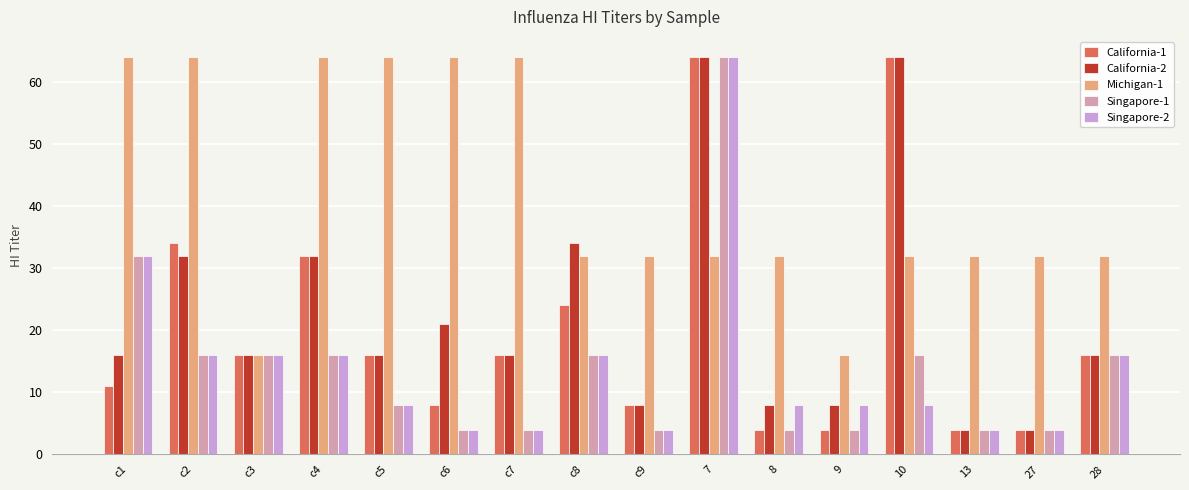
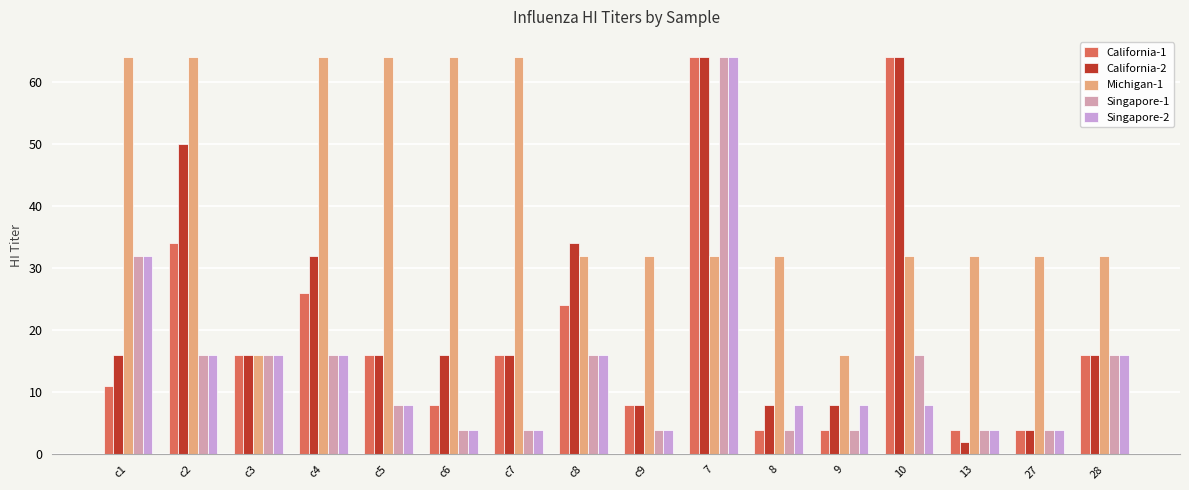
  {
    "California-1": {
      "c1": 11,
      "c2": 34,
      "c3": 16,
-     "c4": 32,
+     "c4": 26,
      "c5": 16,
      "c6": 8,
      "c7": 16,
      "c8": 24,
      "c9": 8,
      "7": 64,
      "8": 4,
      "9": 4,
      "10": 64,
      "13": 4,
      "27": 4,
      "28": 16
    },
    "California-2": {
      "c1": 16,
-     "c2": 32,
+     "c2": 50,
      "c3": 16,
      "c4": 32,
      "c5": 16,
-     "c6": 21,
+     "c6": 16,
      "c7": 16,
      "c8": 34,
      "c9": 8,
      "7": 64,
      "8": 8,
      "9": 8,
      "10": 64,
-     "13": 4,
+     "13": 2,
      "27": 4,
      "28": 16
    }
  }
